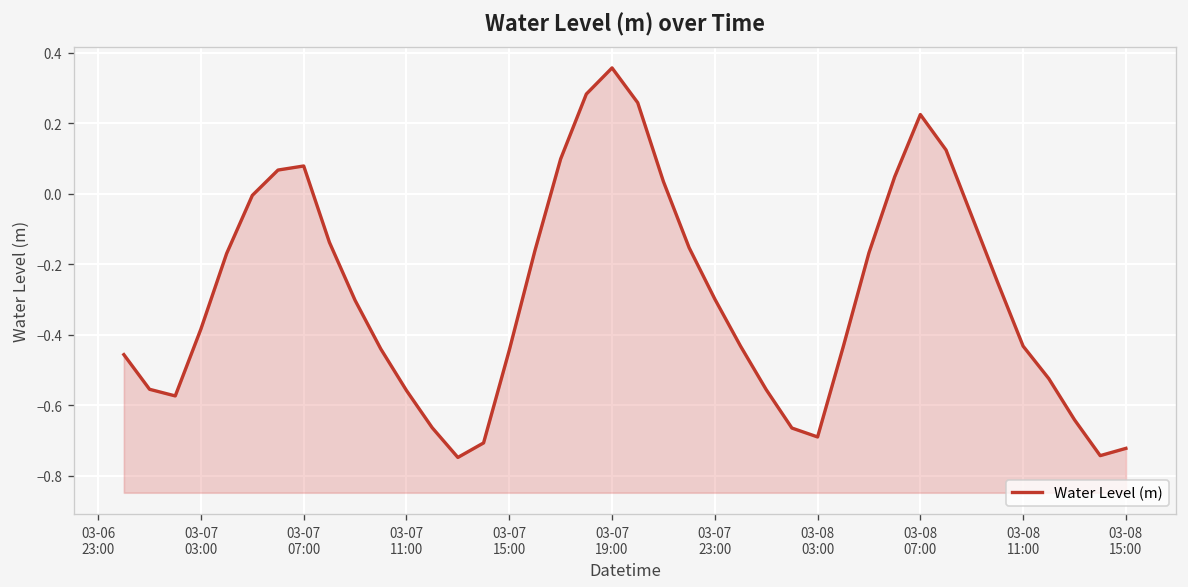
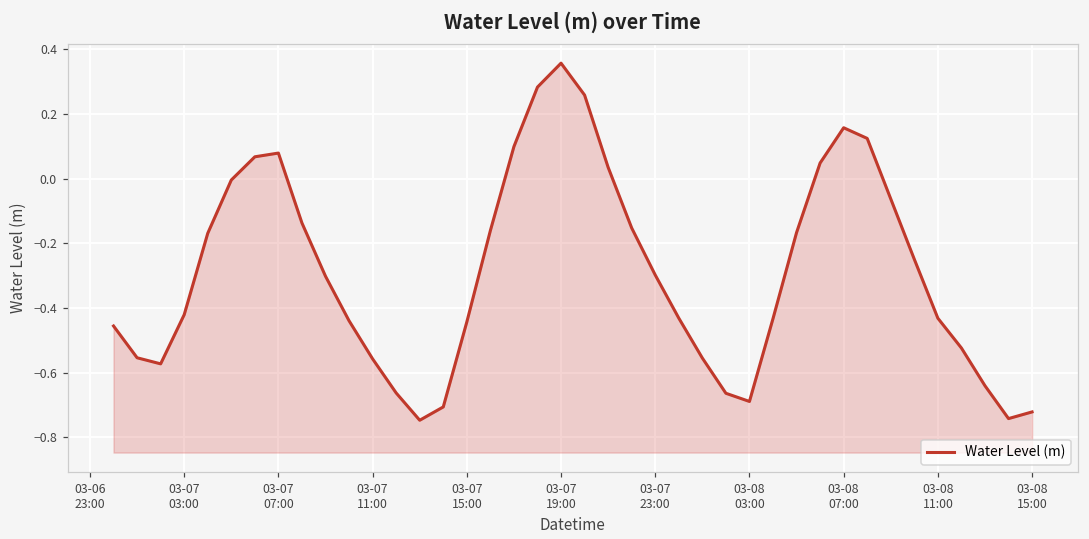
  {
-   "03-07 03:00": -0.38,
+   "03-07 03:00": -0.42,
    "03-07 07:00": 0.08,
    "03-07 11:00": -0.56,
    "03-07 15:00": -0.44,
    "03-07 19:00": 0.36,
    "03-07 23:00": -0.30,
    "03-08 03:00": -0.69,
-   "03-08 07:00": 0.22,
+   "03-08 07:00": 0.16,
    "03-08 11:00": -0.43,
    "03-08 15:00": -0.72
  }
